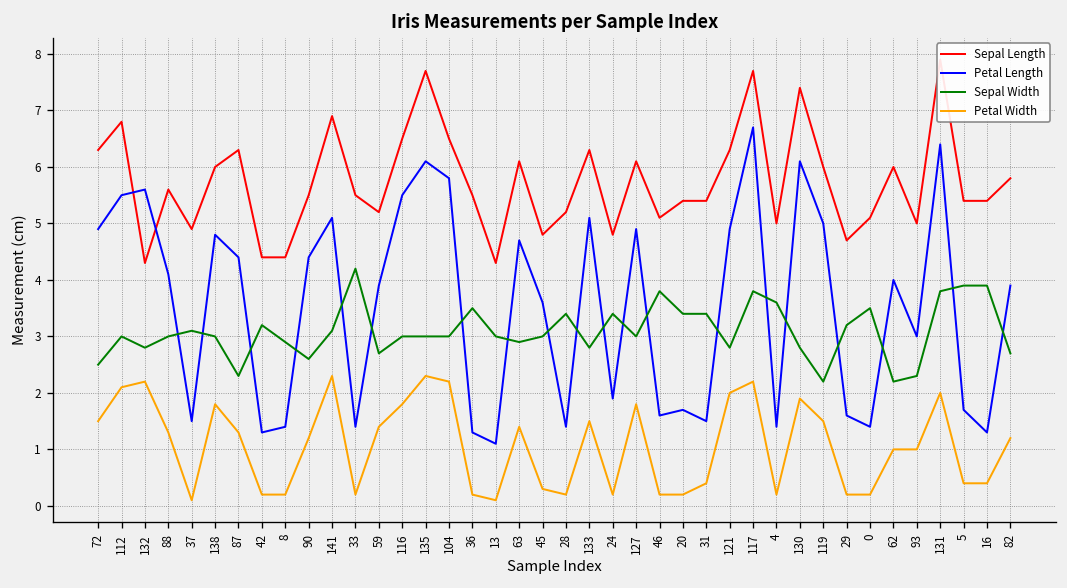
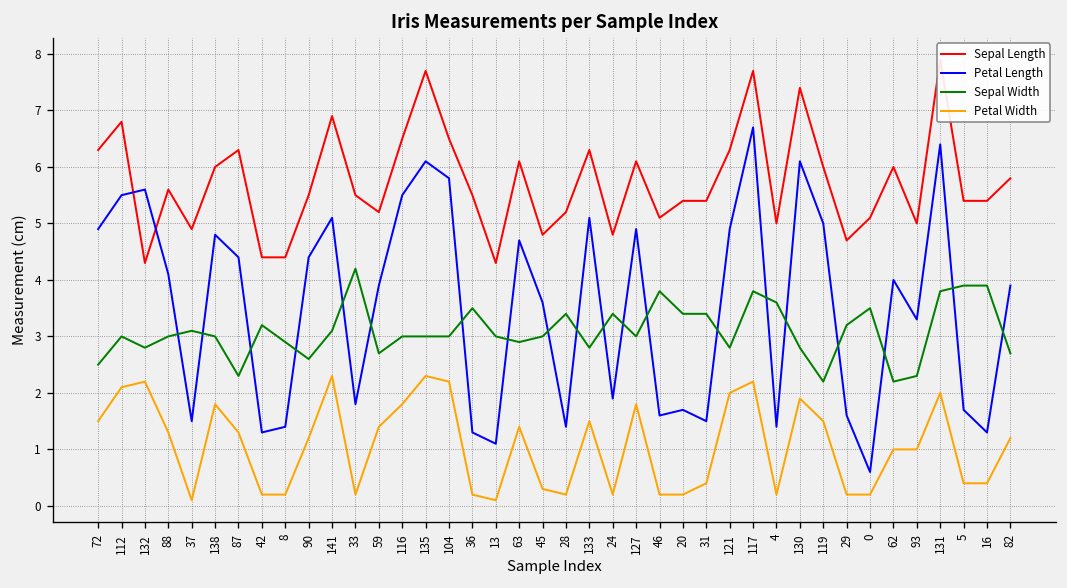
  {
    "Sepal Length": {
      "72": 6.3,
      "112": 6.8,
      "132": 4.3,
      "88": 5.6,
      "37": 4.9,
      "138": 6.0,
      "87": 6.3,
      "42": 4.4,
      "8": 4.4,
      "90": 5.5,
      "141": 6.9,
      "33": 5.5,
      "59": 5.2,
      "116": 6.5,
      "135": 7.7,
      "104": 6.5,
      "36": 5.5,
      "13": 4.3,
      "63": 6.1,
      "45": 4.8,
      "28": 5.2,
      "133": 6.3,
      "24": 4.8,
      "127": 6.1,
      "46": 5.1,
      "20": 5.4,
      "31": 5.4,
      "121": 6.3,
      "117": 7.7,
      "4": 5.0,
      "130": 7.4,
      "119": 6.0,
      "29": 4.7,
      "0": 5.1,
      "62": 6.0,
      "93": 5.0,
      "5": 5.4,
      "16": 5.4,
      "82": 5.8
    },
    "Petal Length": {
      "72": 4.9,
      "112": 5.5,
      "132": 5.6,
      "88": 4.1,
      "37": 1.5,
      "138": 4.8,
      "87": 4.4,
      "42": 1.3,
      "8": 1.4,
      "90": 4.4,
      "141": 5.1,
-     "33": 1.4,
+     "33": 1.8,
      "59": 3.9,
      "116": 5.5,
      "135": 6.1,
      "104": 5.8,
      "36": 1.3,
      "13": 1.1,
      "63": 4.7,
      "45": 3.6,
      "28": 1.4,
      "133": 5.1,
      "24": 1.9,
      "127": 4.9,
      "46": 1.6,
      "20": 1.7,
      "31": 1.5,
      "121": 4.9,
      "117": 6.7,
      "4": 1.4,
      "130": 6.1,
      "119": 5.0,
      "29": 1.6,
-     "0": 1.4,
+     "0": 0.6,
      "62": 4.0,
-     "93": 3.0,
+     "93": 3.3,
      "131": 6.4,
      "5": 1.7,
      "16": 1.3,
      "82": 3.9
    },
    "Sepal Width": {
      "72": 2.5,
      "112": 3.0,
      "132": 2.8,
      "88": 3.0,
      "37": 3.1,
      "138": 3.0,
      "87": 2.3,
      "42": 3.2,
      "8": 2.9,
      "90": 2.6,
      "141": 3.1,
      "33": 4.2,
      "59": 2.7,
      "116": 3.0,
      "135": 3.0,
      "104": 3.0,
      "36": 3.5,
      "13": 3.0,
      "63": 2.9,
      "45": 3.0,
      "28": 3.4,
      "133": 2.8,
      "24": 3.4,
      "127": 3.0,
      "46": 3.8,
      "20": 3.4,
      "31": 3.4,
      "121": 2.8,
      "117": 3.8,
      "4": 3.6,
      "130": 2.8,
      "119": 2.2,
      "29": 3.2,
      "0": 3.5,
      "62": 2.2,
      "93": 2.3,
      "131": 3.8,
      "5": 3.9,
      "16": 3.9,
      "82": 2.7
    },
    "Petal Width": {
      "72": 1.5,
      "112": 2.1,
      "132": 2.2,
      "88": 1.3,
      "37": 0.1,
      "138": 1.8,
      "87": 1.3,
      "42": 0.2,
      "8": 0.2,
      "90": 1.2,
      "141": 2.3,
      "33": 0.2,
      "59": 1.4,
      "116": 1.8,
      "135": 2.3,
      "104": 2.2,
      "36": 0.2,
      "13": 0.1,
      "63": 1.4,
      "45": 0.3,
      "28": 0.2,
      "133": 1.5,
      "24": 0.2,
      "127": 1.8,
      "46": 0.2,
      "20": 0.2,
      "31": 0.4,
      "121": 2.0,
      "117": 2.2,
      "4": 0.2,
      "130": 1.9,
      "119": 1.5,
      "29": 0.2,
      "0": 0.2,
      "62": 1.0,
      "93": 1.0,
      "131": 2.0,
      "5": 0.4,
      "16": 0.4,
      "82": 1.2
    }
  }
